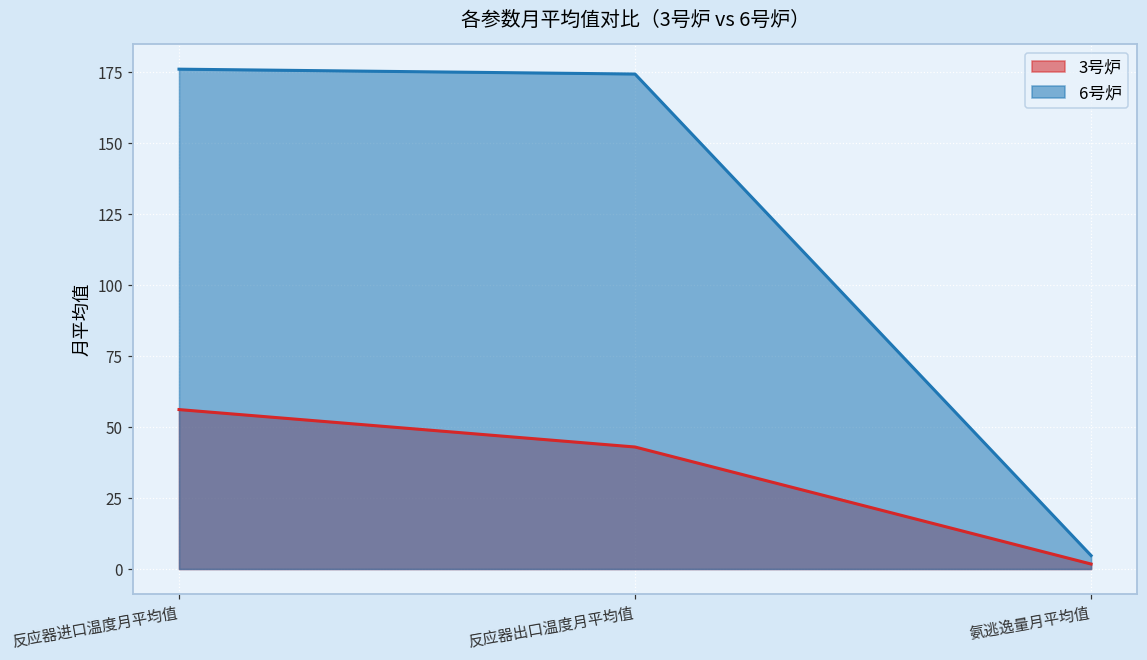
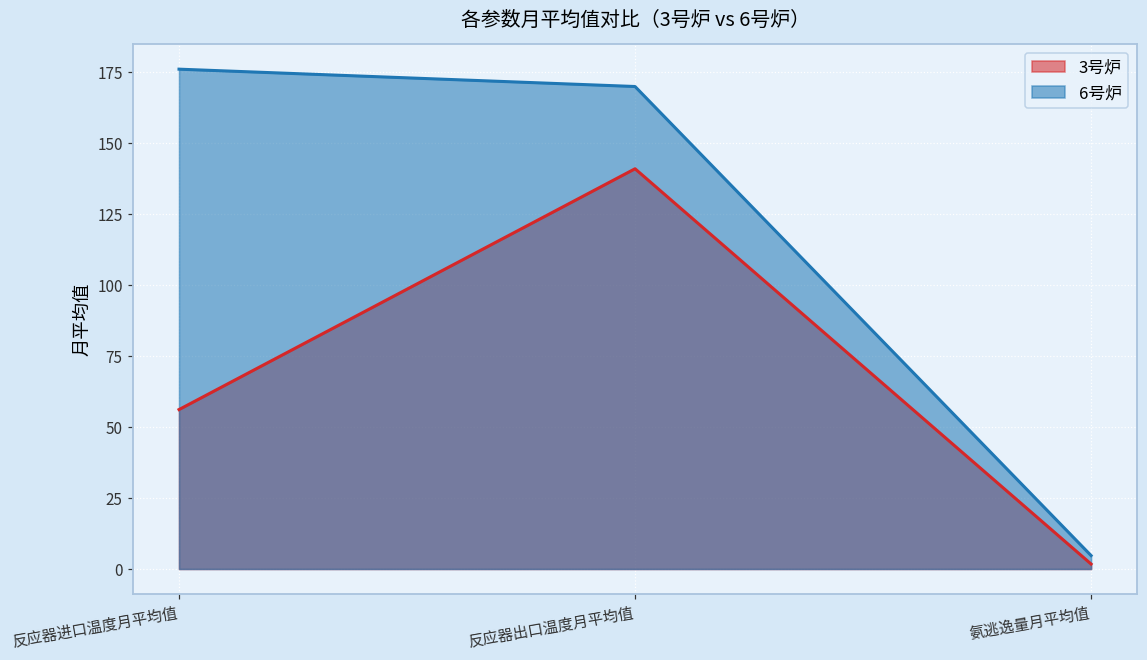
  {
    "3号炉": {
      "反应器进口温度月平均值": 56,
-     "反应器出口温度月平均值": 43,
+     "反应器出口温度月平均值": 141,
      "氨逃逸量月平均值": 2
    },
    "6号炉": {
      "反应器进口温度月平均值": 176,
-     "反应器出口温度月平均值": 174,
+     "反应器出口温度月平均值": 170,
      "氨逃逸量月平均值": 5
    }
  }
